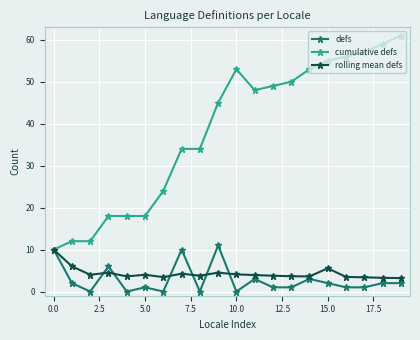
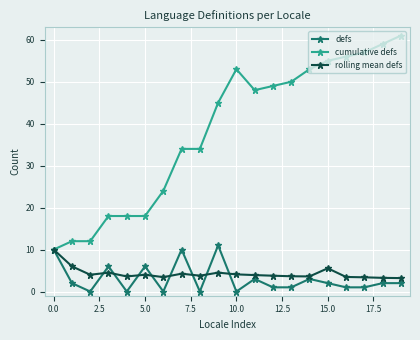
  {
    "defs": {
-     "5.0": 1,
+     "5.0": 6,
      "10.0": 0,
      "15.0": 2
    },
    "cumulative defs": {
      "5.0": 18,
      "10.0": 53
    },
    "rolling mean defs": {
      "5.0": 4,
      "10.0": 4,
      "15.0": 6
    }
  }
